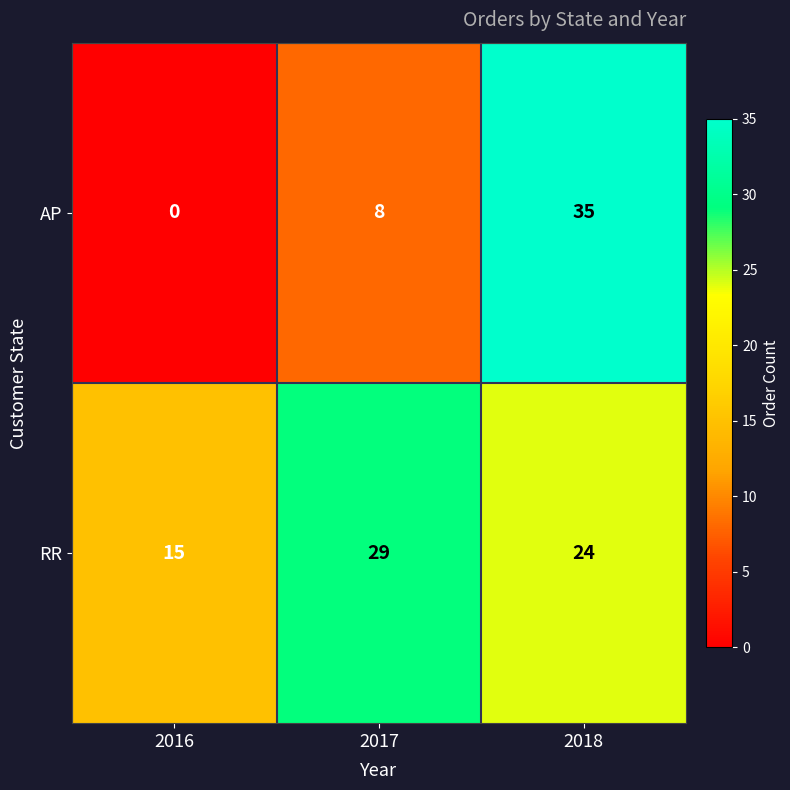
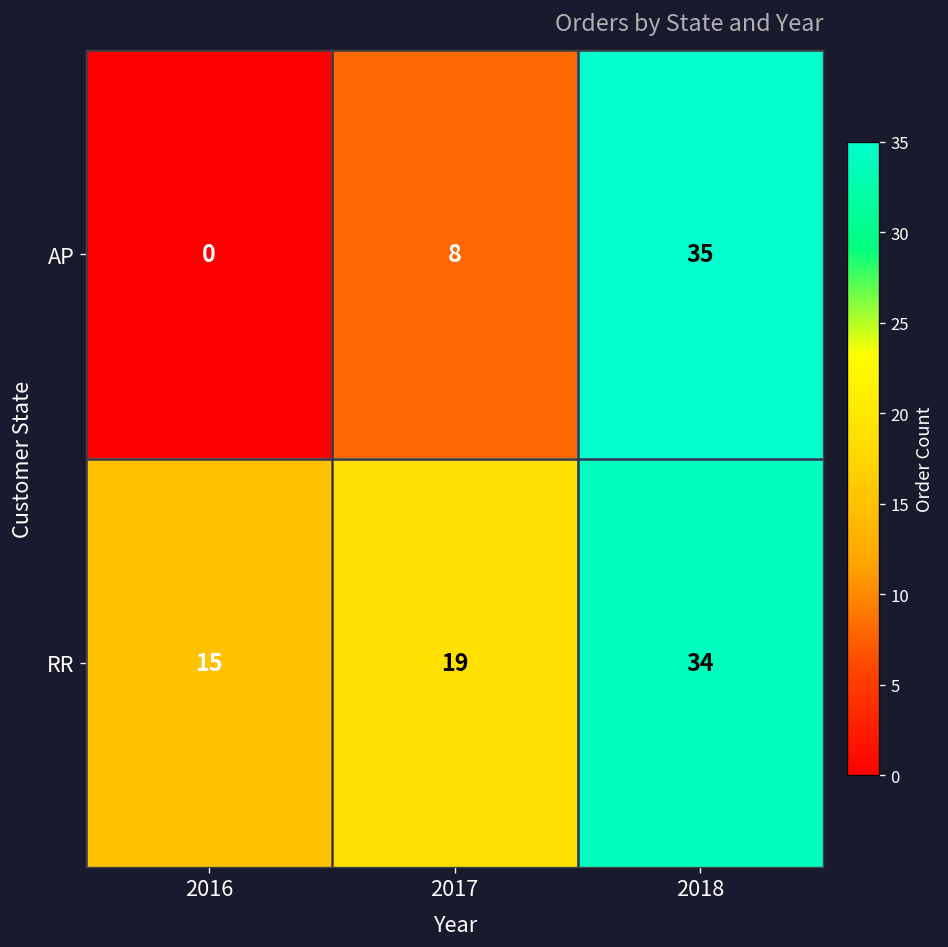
  {
    "AP": {
      "2016": 0,
      "2017": 8,
      "2018": 35
    },
    "RR": {
      "2016": 15,
-     "2017": 29,
-     "2018": 24
+     "2017": 19,
+     "2018": 34
    }
  }
